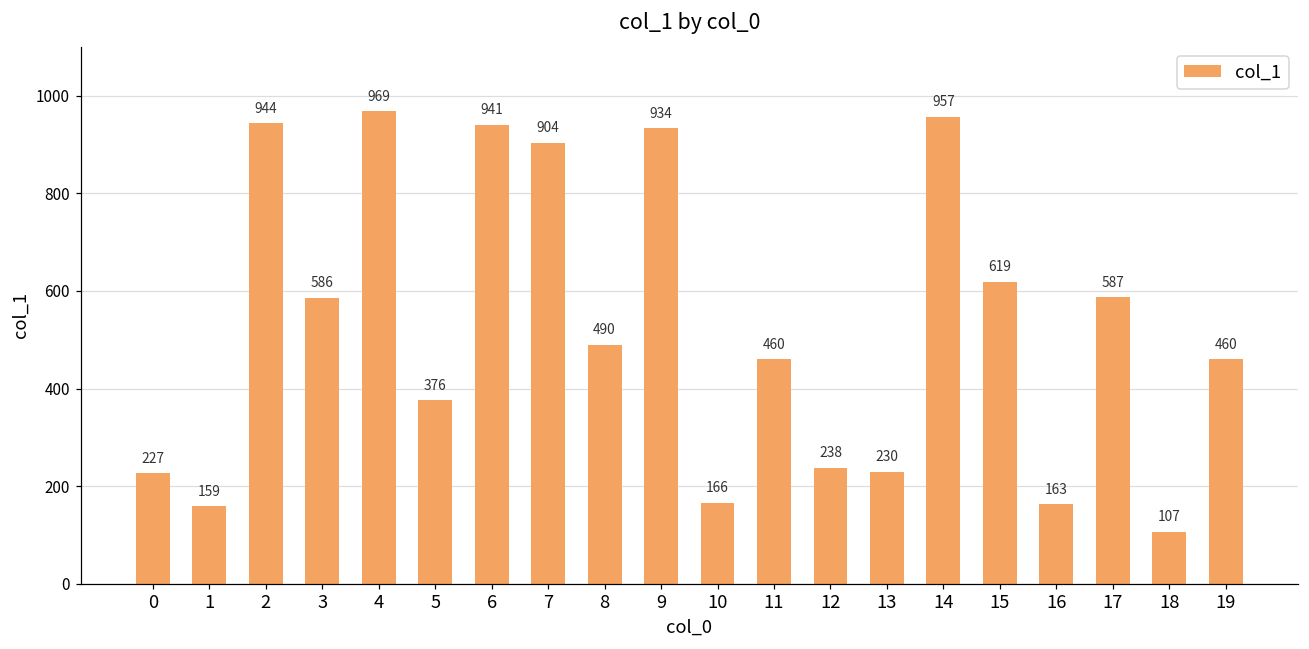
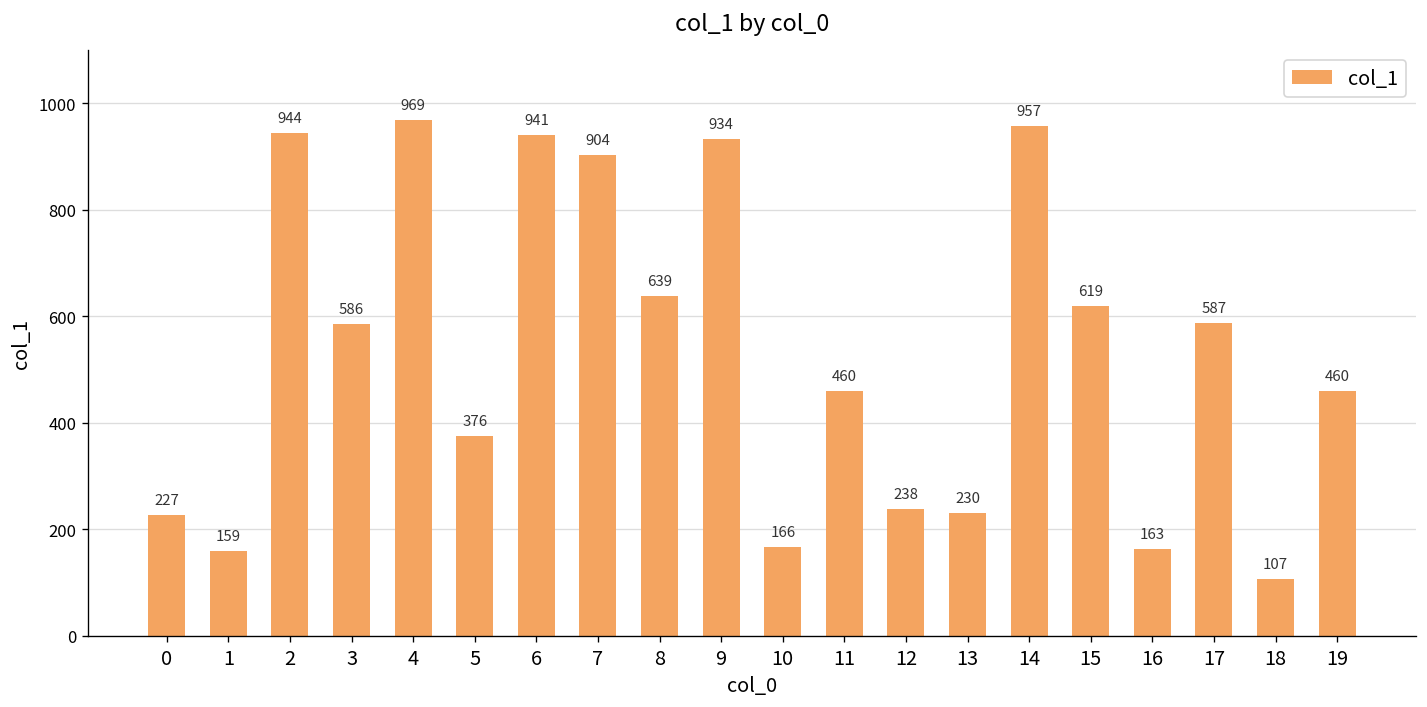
  {
    "0": 227,
    "1": 159,
    "2": 944,
    "3": 586,
    "4": 969,
    "5": 376,
    "6": 941,
    "7": 904,
-   "8": 490,
+   "8": 639,
    "9": 934,
    "10": 166,
    "11": 460,
    "12": 238,
    "13": 230,
    "14": 957,
    "15": 619,
    "16": 163,
    "17": 587,
    "18": 107,
    "19": 460
  }
